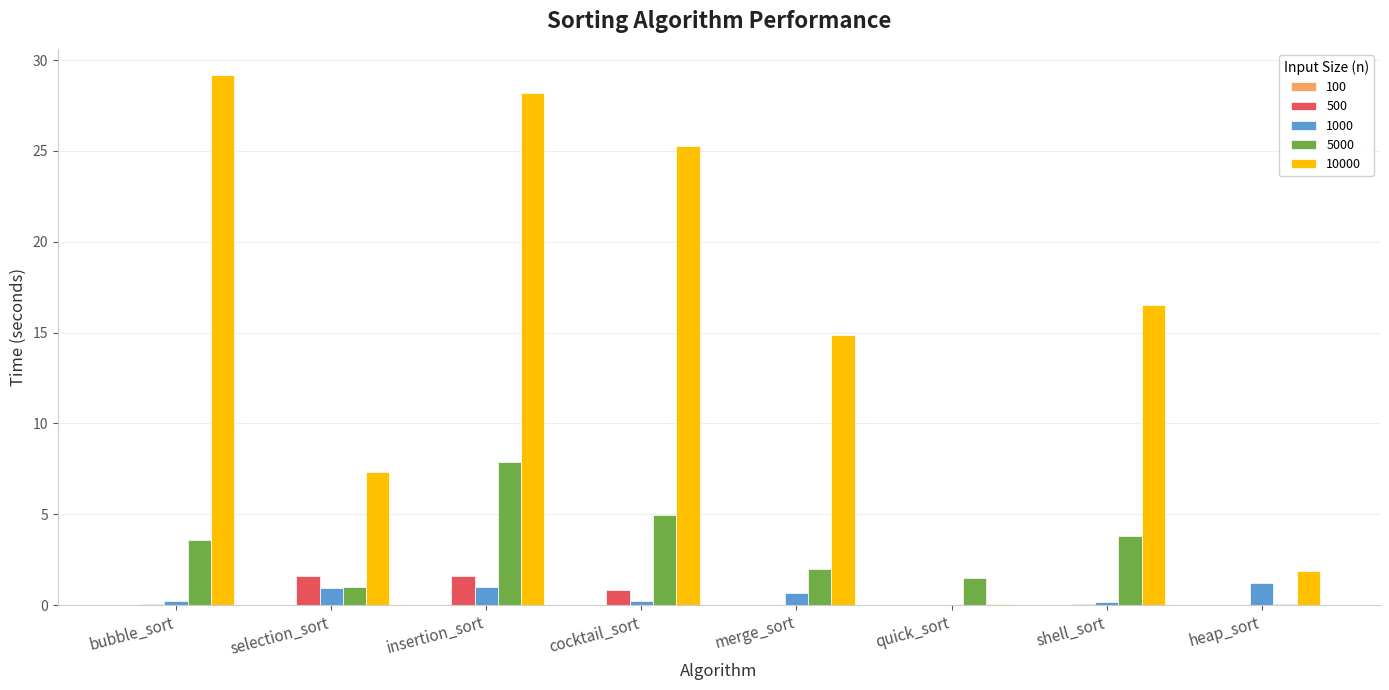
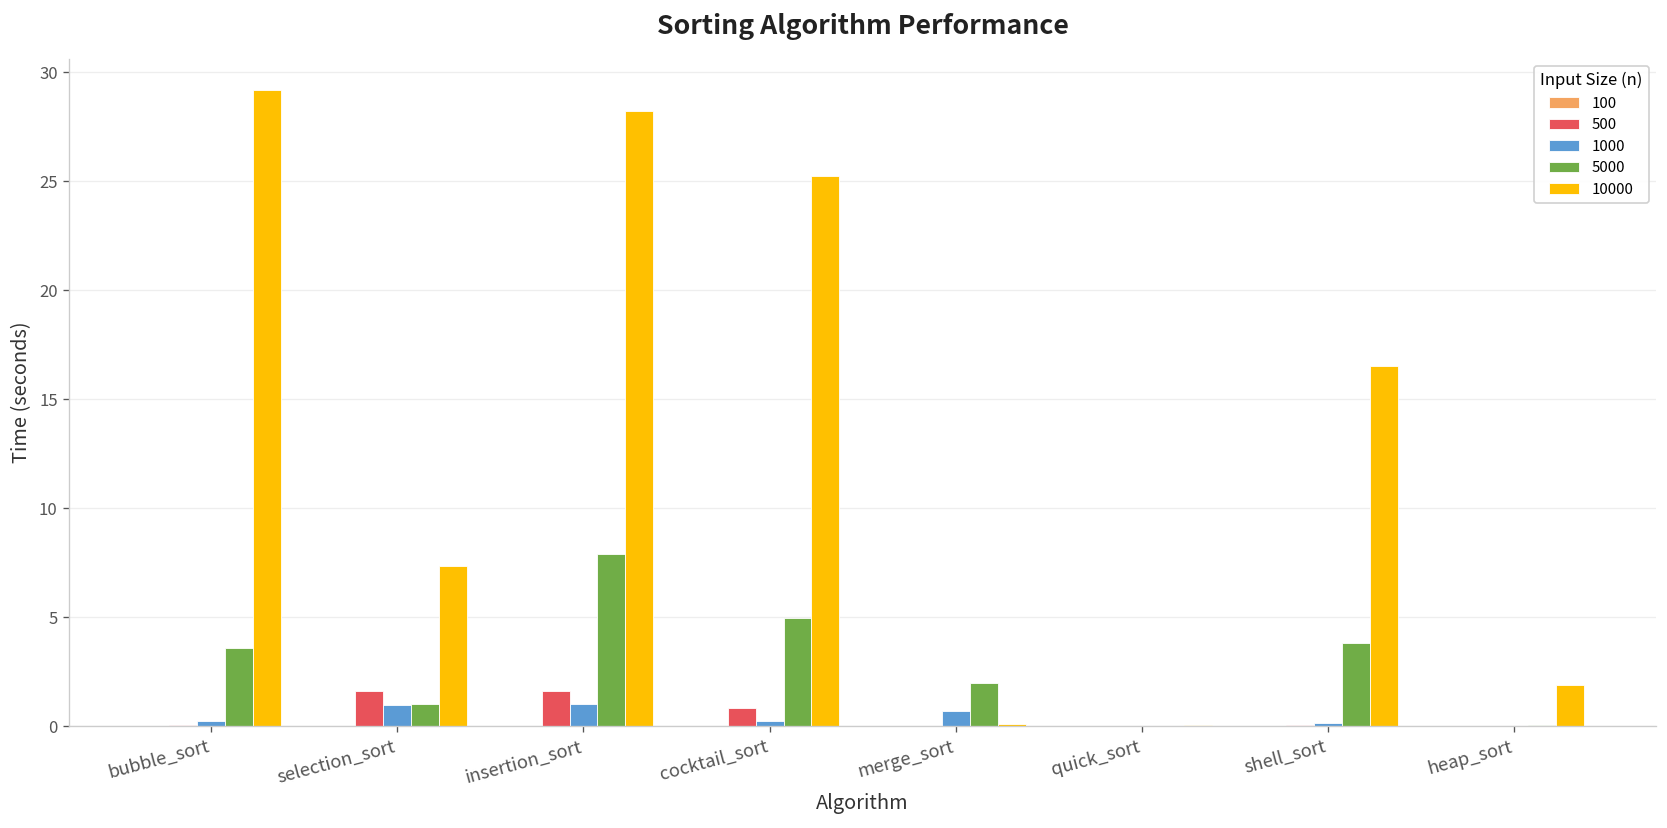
  {
    "500": {
      "selection_sort": 1.6,
      "insertion_sort": 1.6,
      "cocktail_sort": 0.8
    },
    "1000": {
      "bubble_sort": 0.2,
      "selection_sort": 0.9,
      "insertion_sort": 1.0,
      "cocktail_sort": 0.2,
      "merge_sort": 0.7,
      "shell_sort": 0.2,
-     "heap_sort": 1.2
+     "heap_sort": 0.0
    },
    "5000": {
      "bubble_sort": 3.6,
      "selection_sort": 1.0,
      "insertion_sort": 7.9,
      "cocktail_sort": 5.0,
      "merge_sort": 2.0,
-     "quick_sort": 1.5,
+     "quick_sort": 0.0,
      "shell_sort": 3.8
    },
    "10000": {
      "bubble_sort": 29.2,
      "selection_sort": 7.3,
      "insertion_sort": 28.2,
      "cocktail_sort": 25.3,
-     "merge_sort": 14.8,
+     "merge_sort": 0.1,
      "shell_sort": 16.5,
      "heap_sort": 1.9
    }
  }
